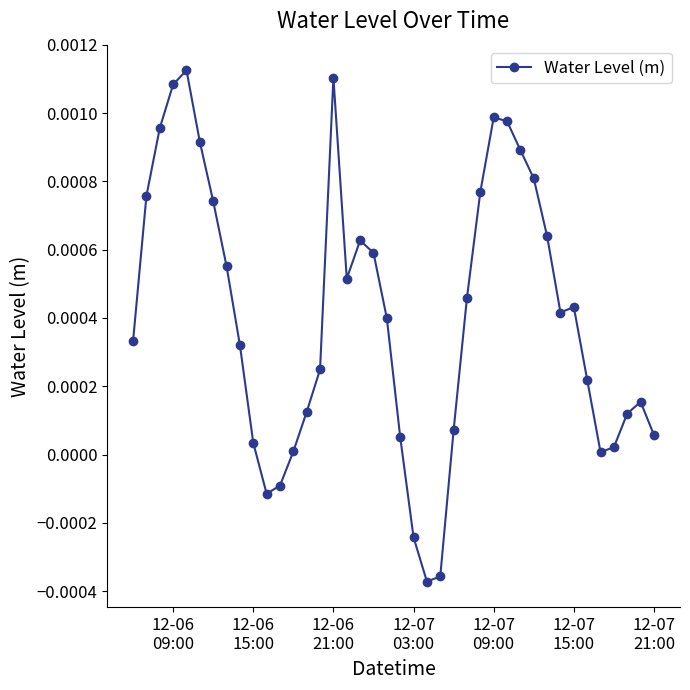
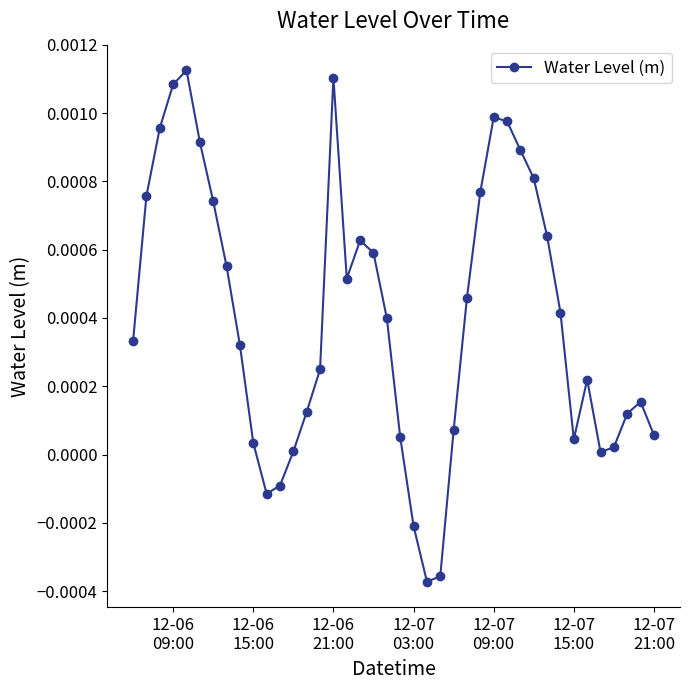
  {
    "12-06 09:00": 0.00108,
    "12-06 15:00": 0.00003,
    "12-06 21:00": 0.00110,
-   "12-07 03:00": -0.00024,
+   "12-07 03:00": -0.00021,
    "12-07 09:00": 0.00099,
-   "12-07 15:00": 0.00043,
+   "12-07 15:00": 0.00004,
    "12-07 21:00": 0.00006
  }
